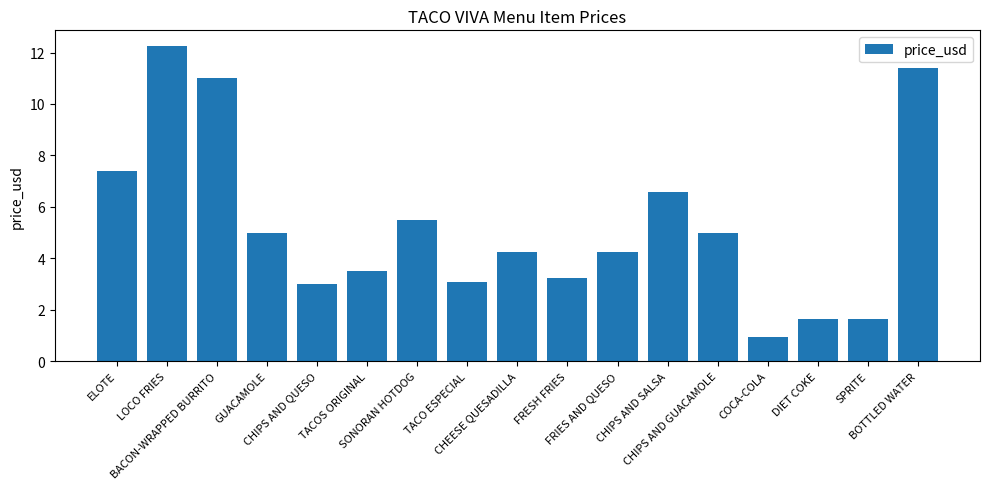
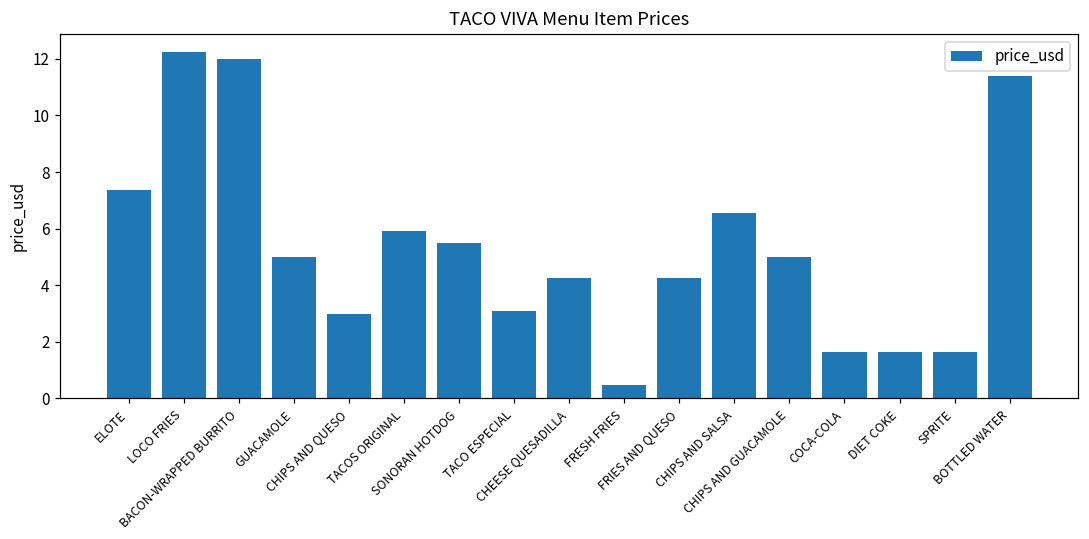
  {
    "ELOTE": 7.4,
    "LOCO FRIES": 12.3,
-   "BACON-WRAPPED BURRITO": 11,
+   "BACON-WRAPPED BURRITO": 12,
    "GUACAMOLE": 5.0,
    "CHIPS AND QUESO": 3.0,
-   "TACOS ORIGINAL": 3.5,
+   "TACOS ORIGINAL": 5.9,
    "SONORAN HOTDOG": 5.5,
    "TACO ESPECIAL": 3.1,
    "CHEESE QUESADILLA": 4.3,
-   "FRESH FRIES": 3.3,
+   "FRESH FRIES": 0.5,
    "FRIES AND QUESO": 4.3,
    "CHIPS AND SALSA": 6.6,
    "CHIPS AND GUACAMOLE": 5.0,
-   "COCA-COLA": 0.9,
+   "COCA-COLA": 1.7,
    "DIET COKE": 1.7,
    "SPRITE": 1.7,
    "BOTTLED WATER": 11.4
  }
